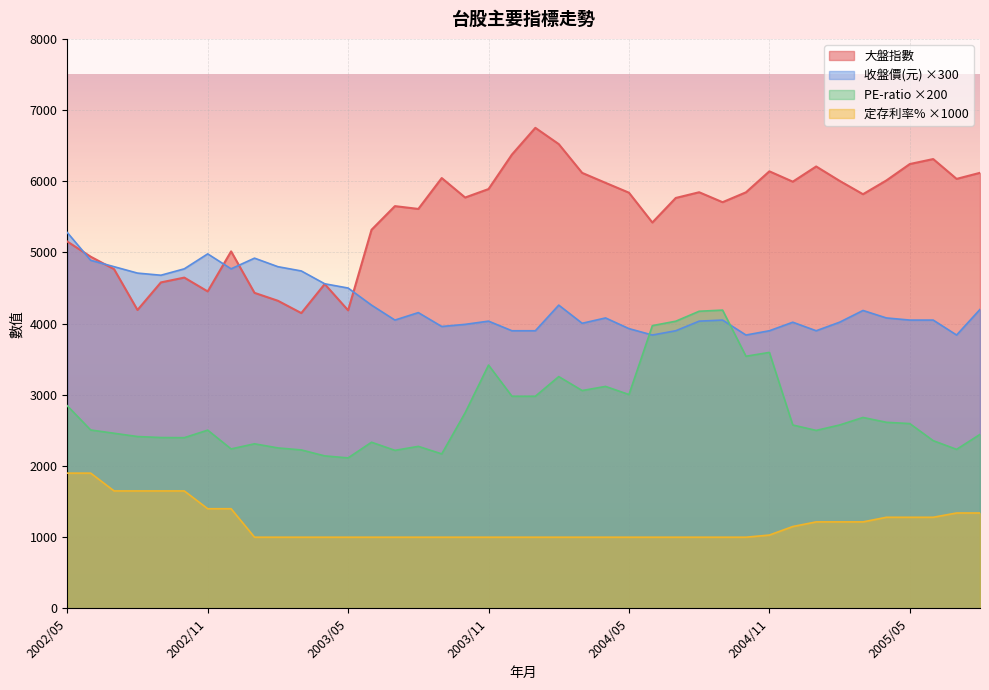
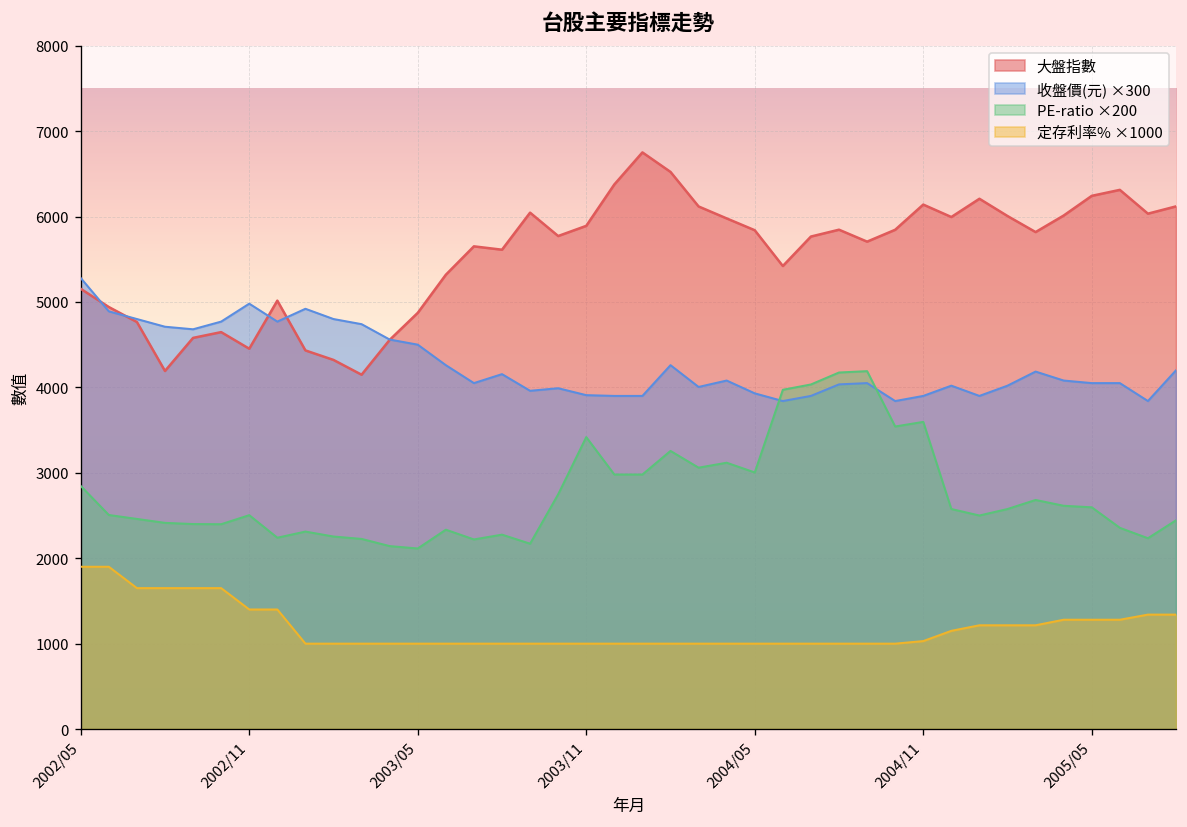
  {
    "大盤指數": {
      "2002/05": 5200,
      "2002/11": 4500,
-     "2003/05": 4200,
+     "2003/05": 4900,
      "2003/11": 5900,
      "2004/05": 5800,
      "2004/11": 6100,
      "2005/05": 6200
    },
    "收盤價(元) ×300": {
      "2002/05": 5300,
      "2002/11": 5000,
      "2003/05": 4500,
-     "2003/11": 4000,
+     "2003/11": 3900,
      "2004/05": 3900,
      "2004/11": 3900,
      "2005/05": 4100
    },
    "PE-ratio ×200": {
      "2002/05": 2800,
      "2002/11": 2500,
      "2003/05": 2100,
      "2003/11": 3400,
      "2004/05": 3000,
      "2004/11": 3600,
      "2005/05": 2600
    },
    "定存利率% ×1000": {
      "2002/05": 1900,
      "2002/11": 1400,
      "2003/05": 1000,
      "2003/11": 1000,
      "2004/05": 1000,
      "2004/11": 1000,
      "2005/05": 1300
    }
  }
